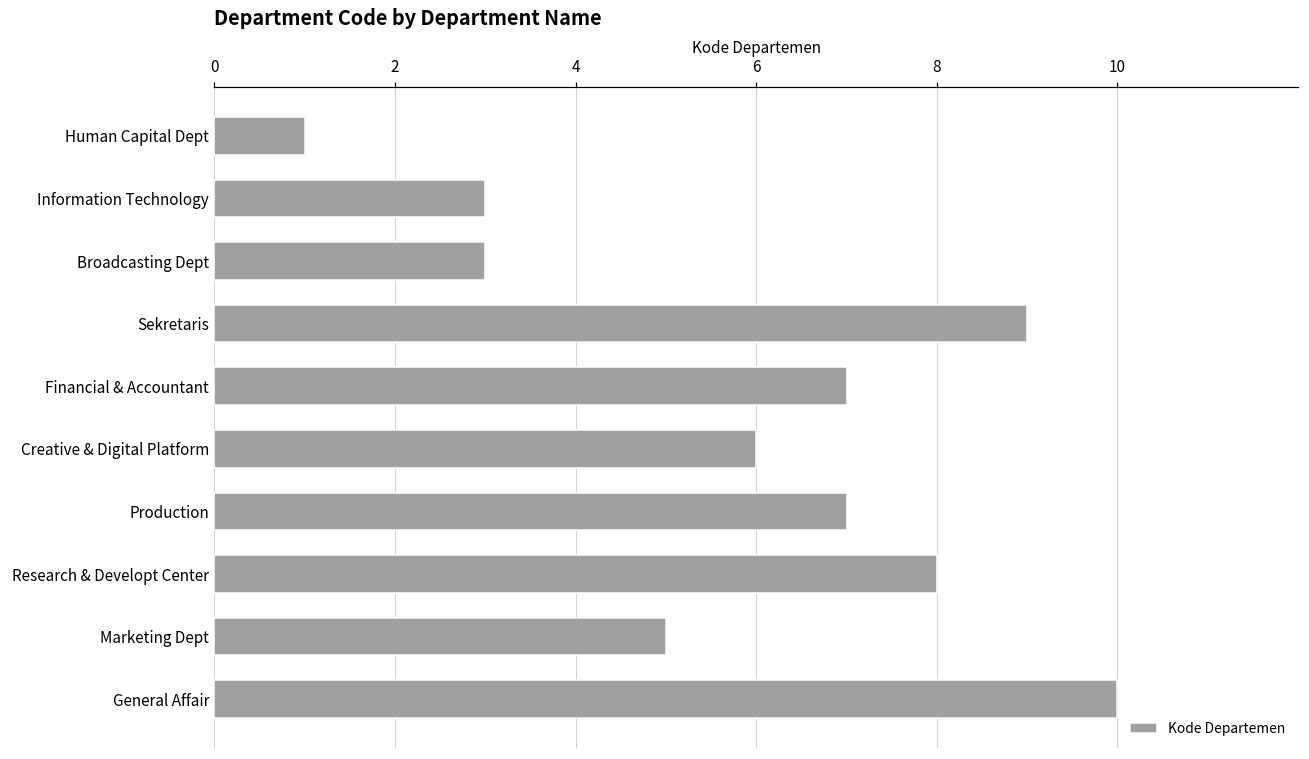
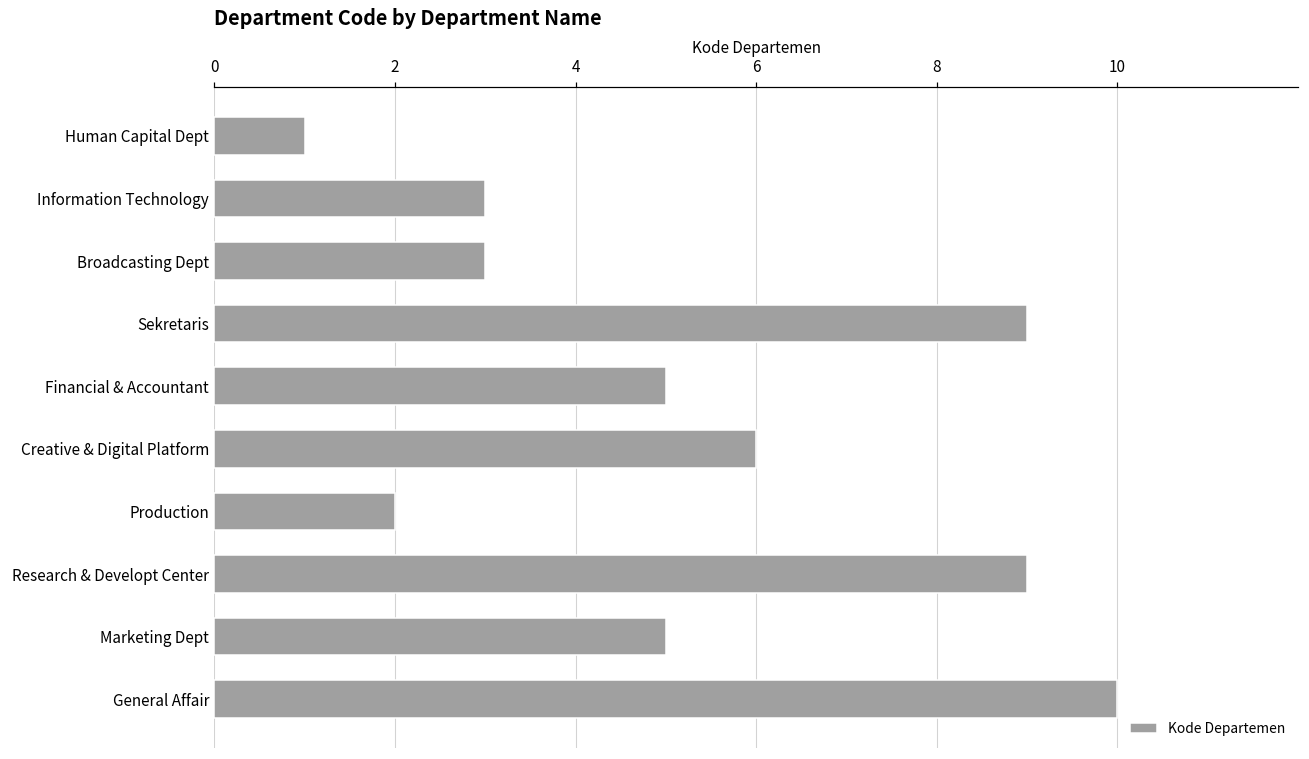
  {
    "Human Capital Dept": 1,
    "Information Technology": 3,
    "Broadcasting Dept": 3,
    "Sekretaris": 9,
-   "Financial & Accountant": 7,
+   "Financial & Accountant": 5,
    "Creative & Digital Platform": 6,
-   "Production": 7,
-   "Research & Developt Center": 8,
+   "Production": 2,
+   "Research & Developt Center": 9,
    "Marketing Dept": 5,
    "General Affair": 10
  }
